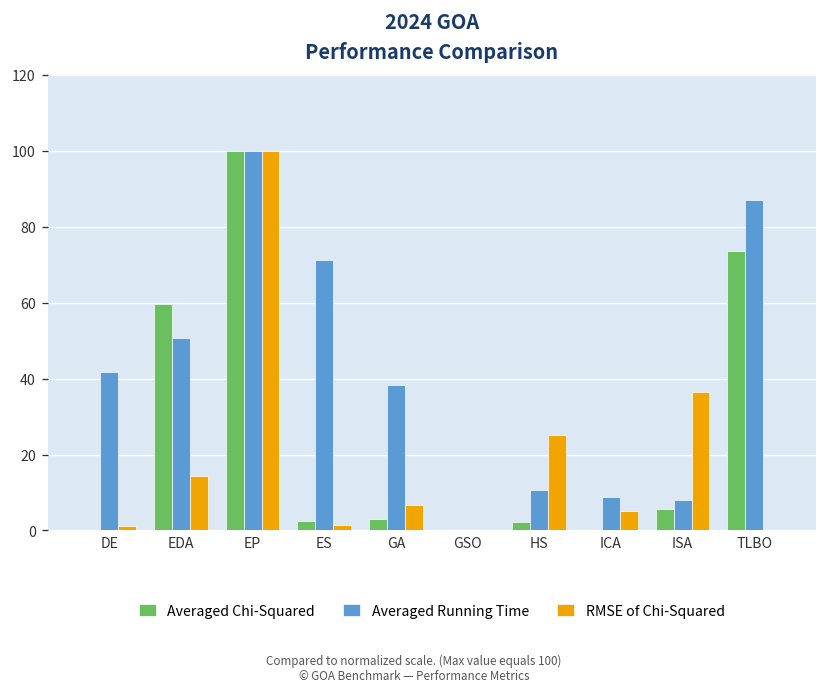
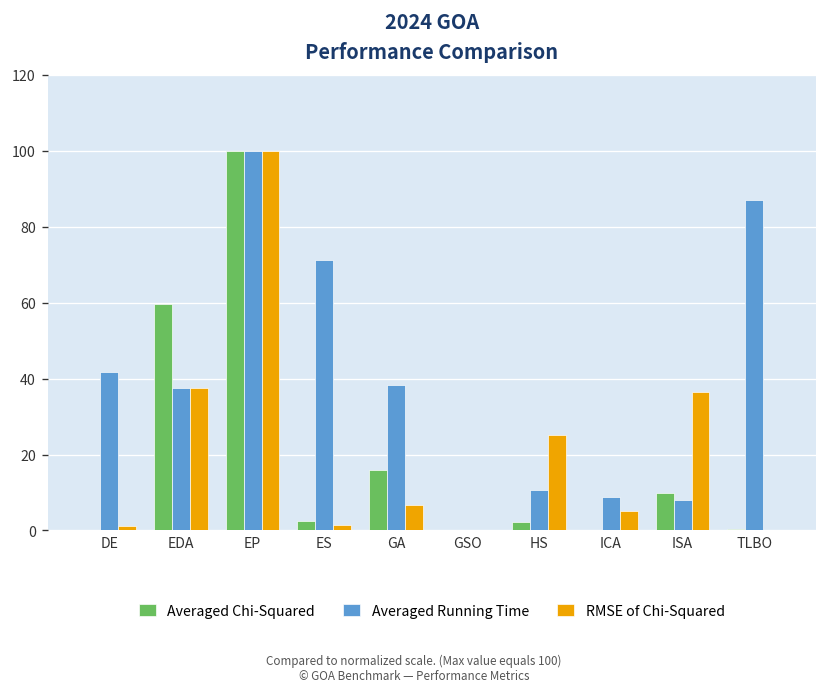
  {
    "Averaged Chi-Squared": {
      "EDA": 60,
      "EP": 100,
      "ES": 3,
-     "GA": 3,
+     "GA": 16,
      "GSO": 0,
      "HS": 2,
-     "ISA": 6,
-     "TLBO": 74
+     "ISA": 10,
+     "TLBO": 0
    },
    "Averaged Running Time": {
      "DE": 42,
-     "EDA": 51,
+     "EDA": 37,
      "EP": 100,
      "ES": 71,
      "GA": 38,
      "GSO": 0,
      "HS": 11,
      "ICA": 9,
      "ISA": 8,
      "TLBO": 87
    },
    "RMSE of Chi-Squared": {
      "DE": 1,
-     "EDA": 14,
+     "EDA": 37,
      "EP": 100,
      "ES": 2,
      "GA": 7,
      "GSO": 0,
      "HS": 25,
      "ICA": 5,
      "ISA": 36
    }
  }
